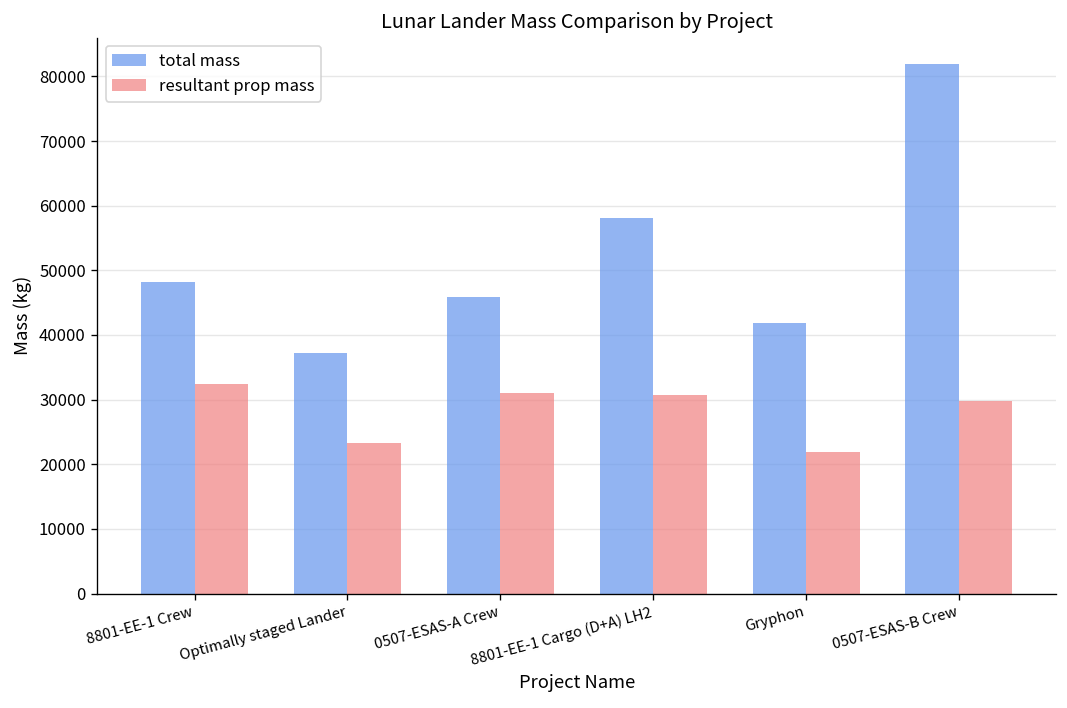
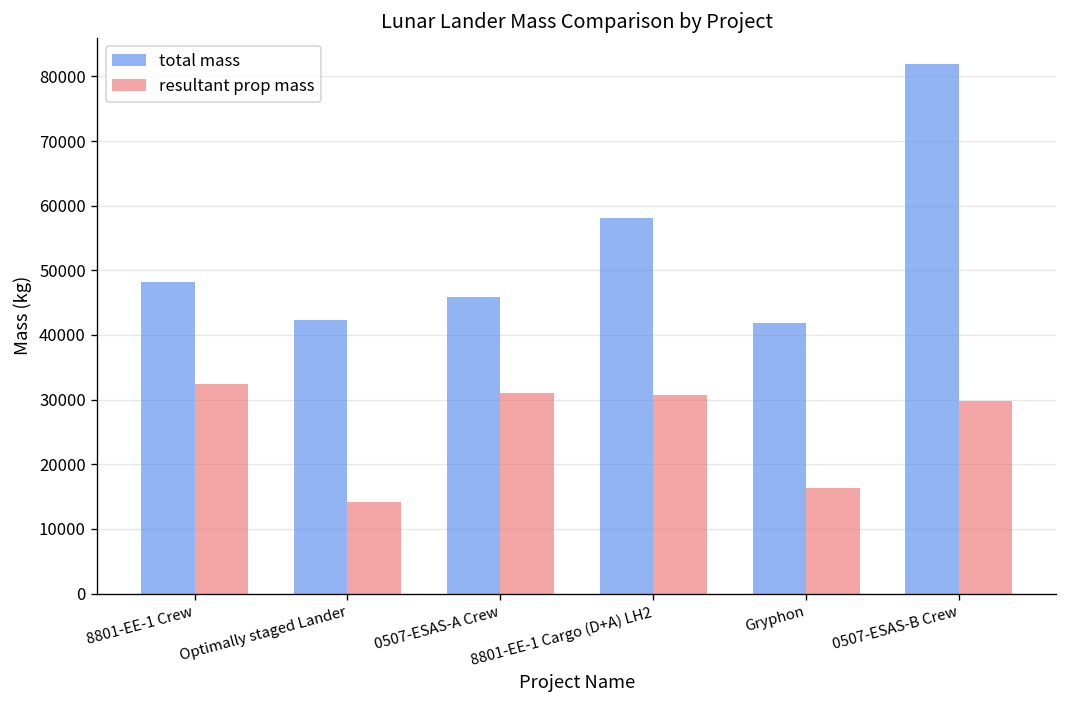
  {
    "total mass": {
      "8801-EE-1 Crew": 48000,
-     "Optimally staged Lander": 37000,
+     "Optimally staged Lander": 42000,
      "0507-ESAS-A Crew": 46000,
      "8801-EE-1 Cargo (D+A) LH2": 58000,
      "Gryphon": 42000,
      "0507-ESAS-B Crew": 82000
    },
    "resultant prop mass": {
      "8801-EE-1 Crew": 32000,
-     "Optimally staged Lander": 23000,
+     "Optimally staged Lander": 14000,
      "0507-ESAS-A Crew": 31000,
      "8801-EE-1 Cargo (D+A) LH2": 31000,
-     "Gryphon": 22000,
+     "Gryphon": 16000,
      "0507-ESAS-B Crew": 30000
    }
  }
